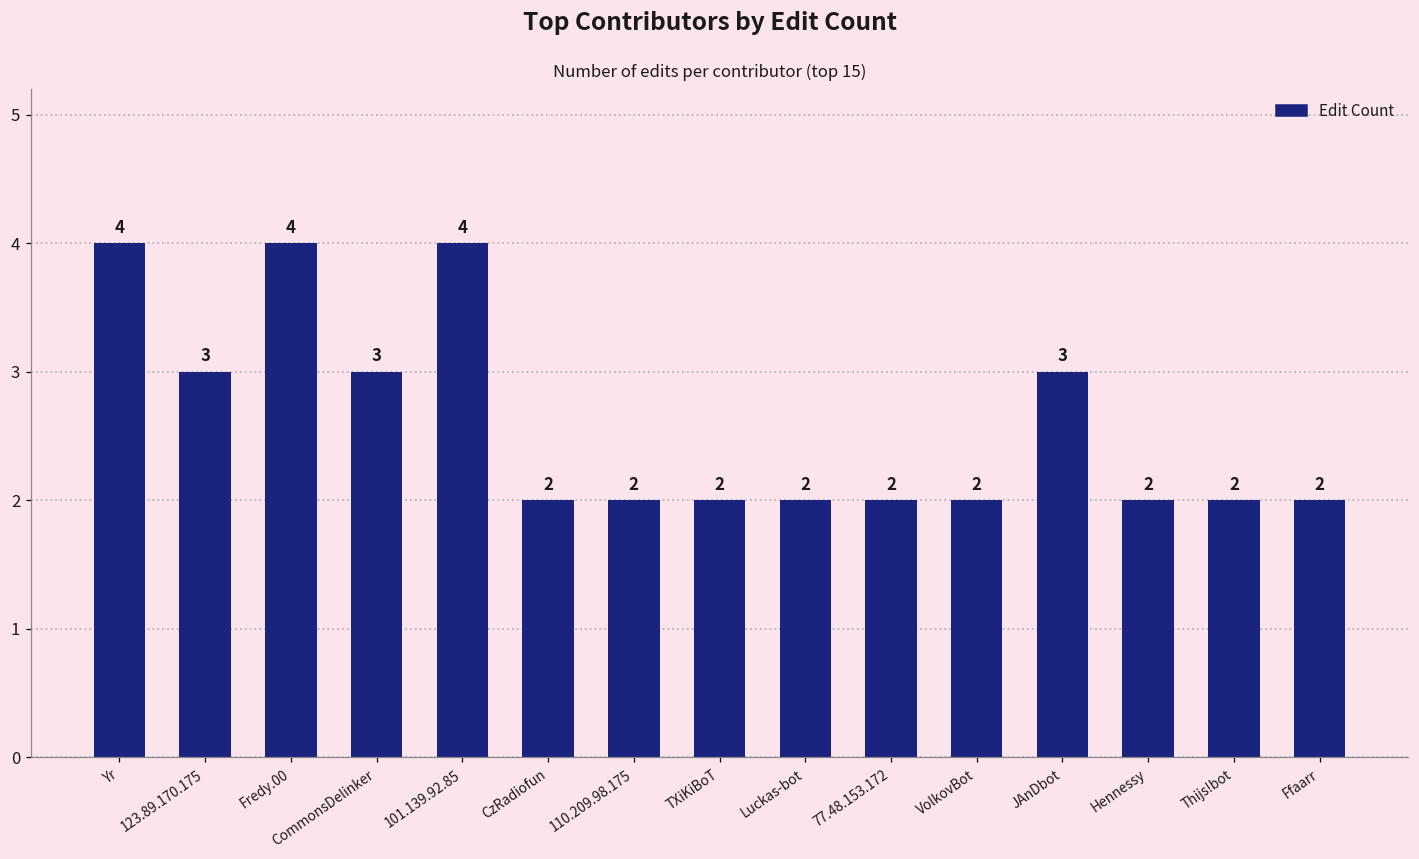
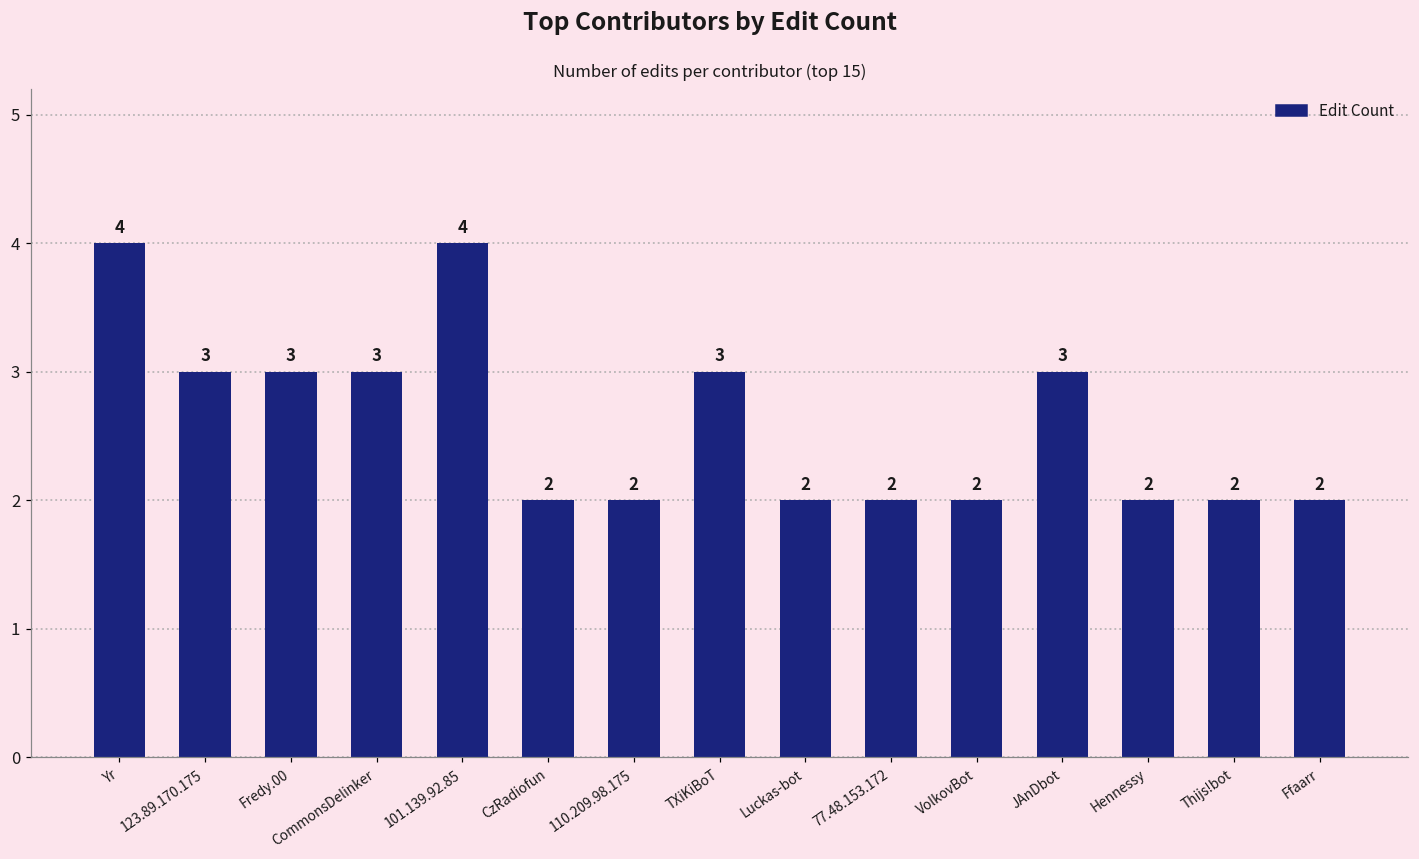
  {
    "Yr": 4,
    "123.89.170.175": 3,
-   "Fredy.00": 4,
+   "Fredy.00": 3,
    "CommonsDelinker": 3,
    "101.139.92.85": 4,
    "CzRadiofun": 2,
    "110.209.98.175": 2,
-   "TXiKiBoT": 2,
+   "TXiKiBoT": 3,
    "Luckas-bot": 2,
    "77.48.153.172": 2,
    "VolkovBot": 2,
    "JAnDbot": 3,
    "Hennessy": 2,
    "Thijs!bot": 2,
    "Ffaarr": 2
  }
